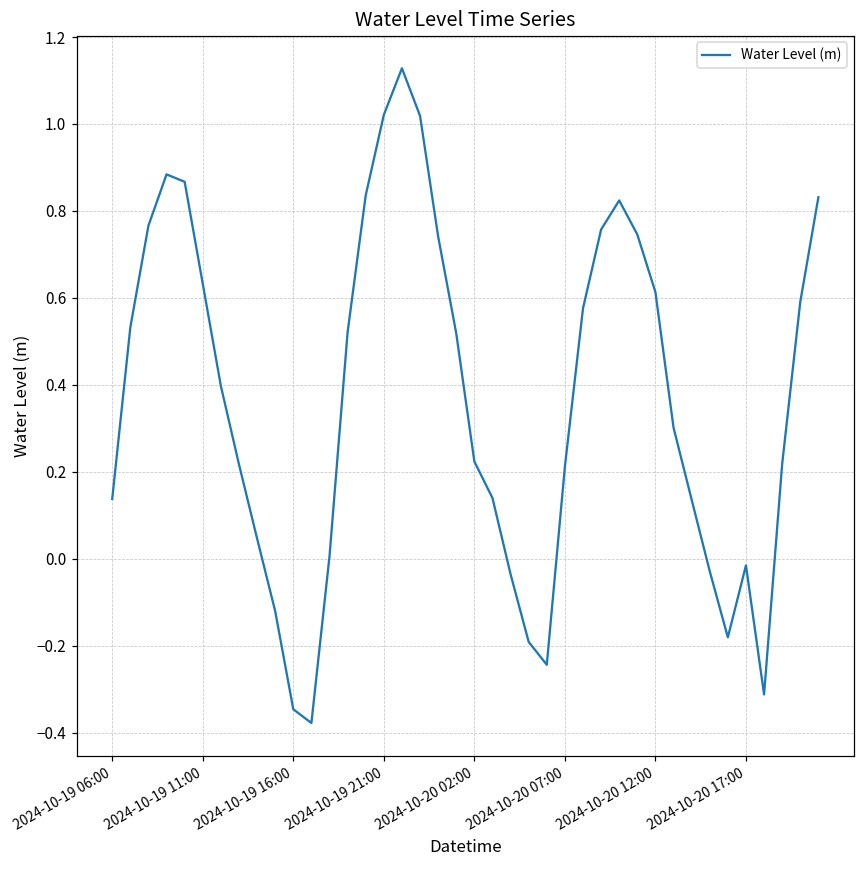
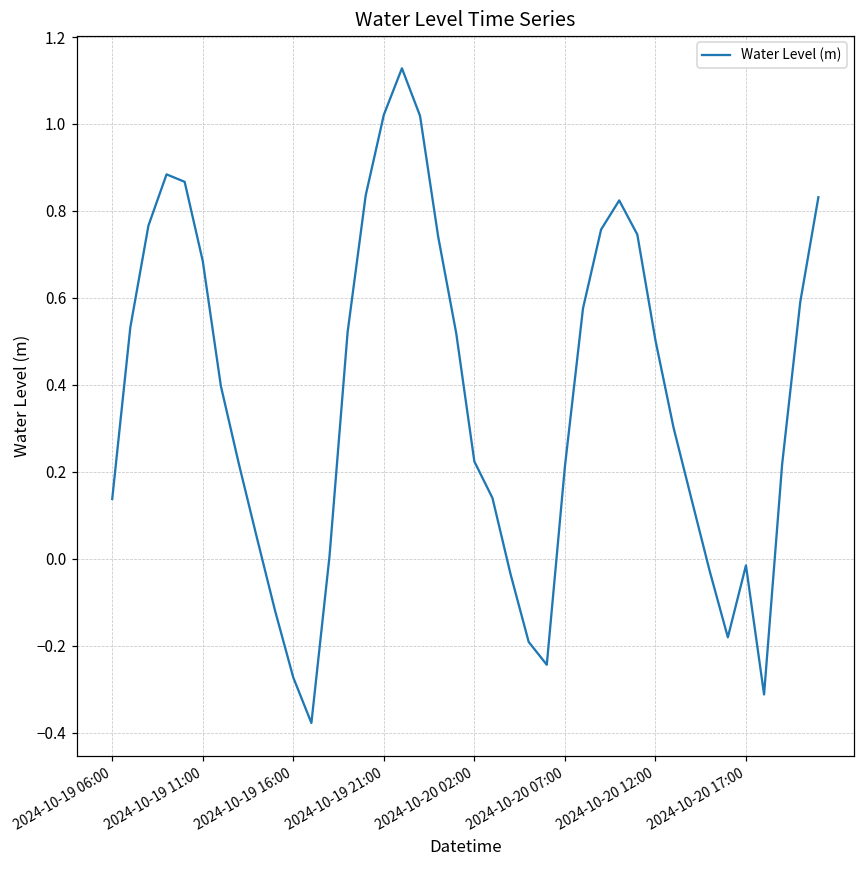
  {
    "2024-10-19 06:00": 0.14,
-   "2024-10-19 11:00": 0.63,
-   "2024-10-19 16:00": -0.35,
+   "2024-10-19 11:00": 0.68,
+   "2024-10-19 16:00": -0.27,
    "2024-10-19 21:00": 1.02,
    "2024-10-20 02:00": 0.22,
    "2024-10-20 07:00": 0.21,
-   "2024-10-20 12:00": 0.61,
+   "2024-10-20 12:00": 0.50,
    "2024-10-20 17:00": -0.02
  }
